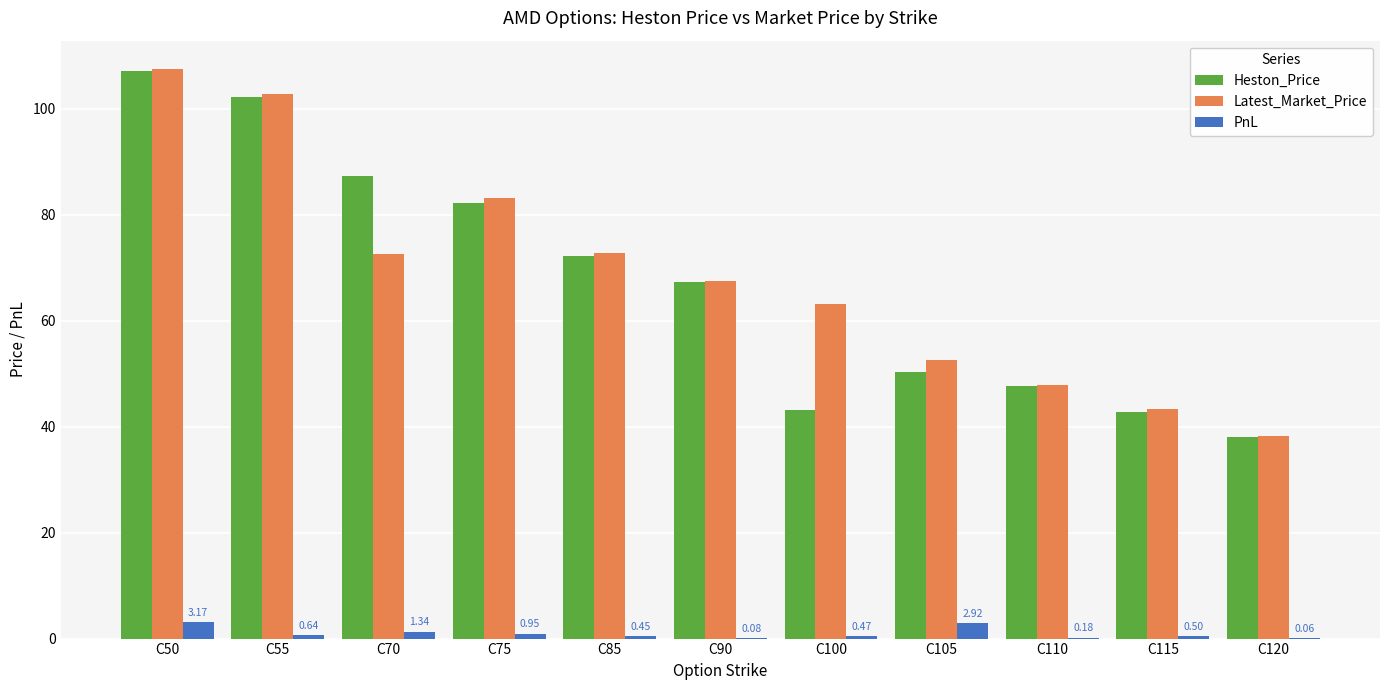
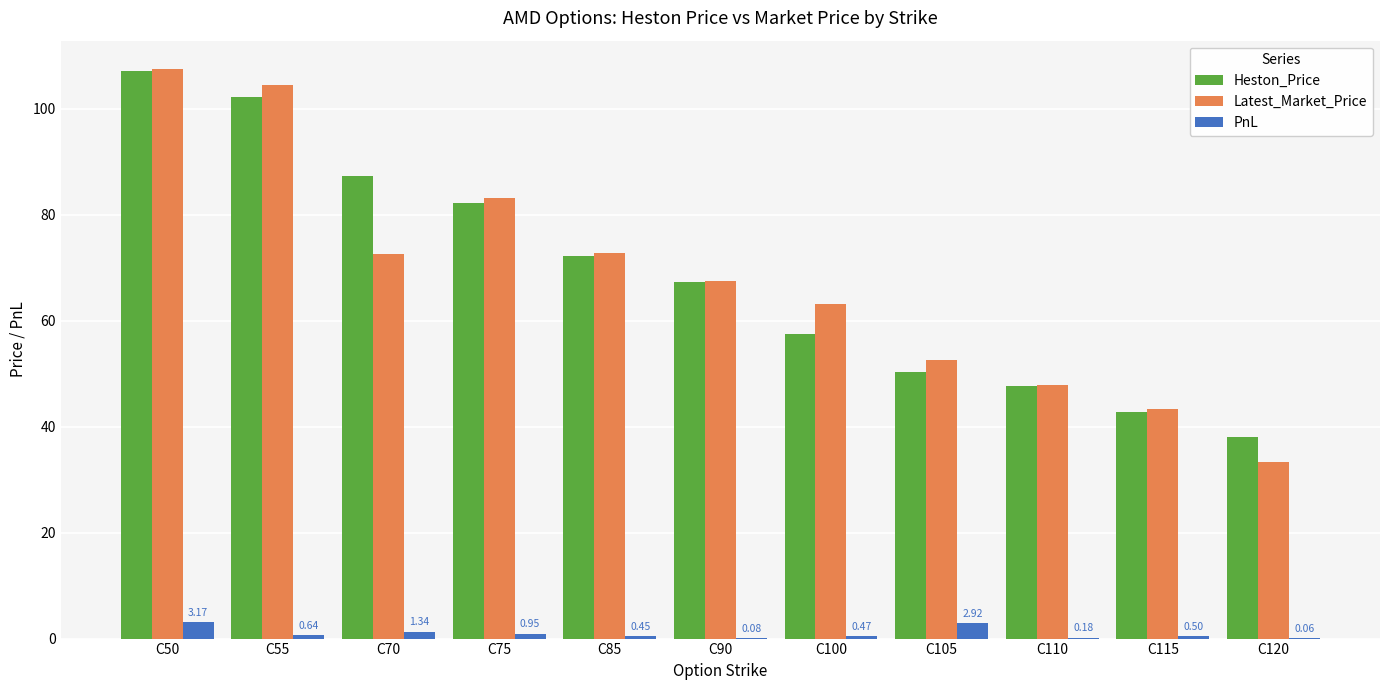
  {
    "Heston_Price": {
      "C50": 107,
      "C55": 102,
      "C70": 87,
      "C75": 82,
      "C85": 72,
      "C90": 67,
-     "C100": 43,
+     "C100": 57,
      "C105": 50,
      "C110": 48,
      "C115": 43,
      "C120": 38
    },
    "Latest_Market_Price": {
      "C50": 107,
-     "C55": 103,
+     "C55": 105,
      "C70": 73,
      "C75": 83,
      "C85": 73,
      "C90": 67,
      "C100": 63,
      "C105": 53,
      "C110": 48,
      "C115": 43,
-     "C120": 38
+     "C120": 33
    },
    "PnL": {
      "C50": 3.17,
      "C55": 0.64,
      "C70": 1.34,
      "C75": 0.95,
      "C85": 0.45,
      "C90": 0.08,
      "C100": 0.47,
      "C105": 2.92,
      "C110": 0.18,
      "C115": 0.50,
      "C120": 0.06
    }
  }
